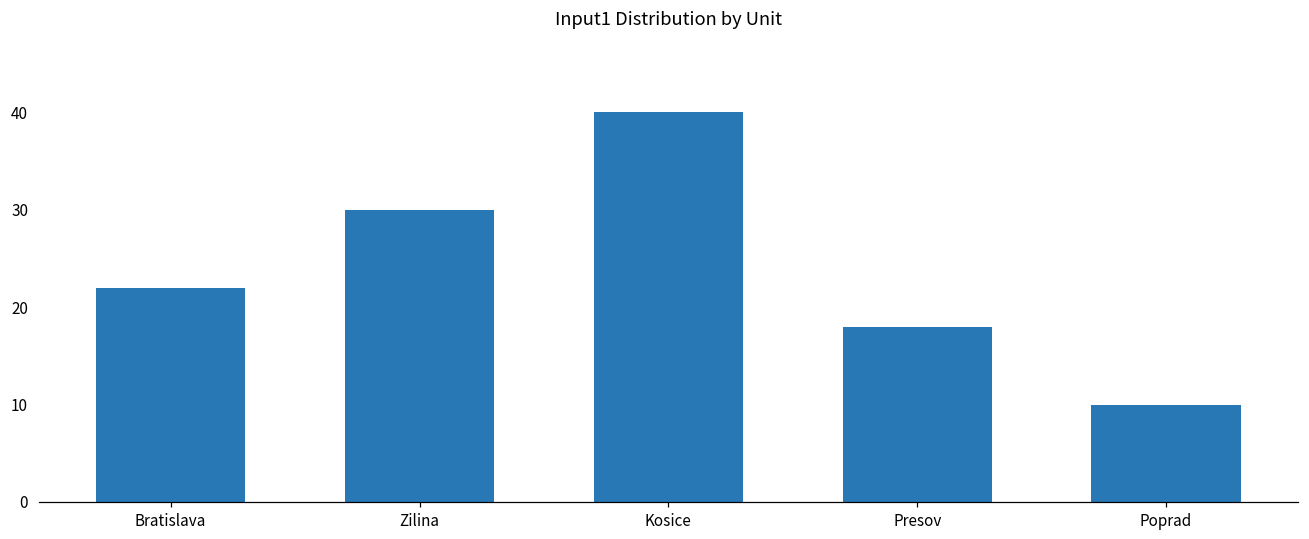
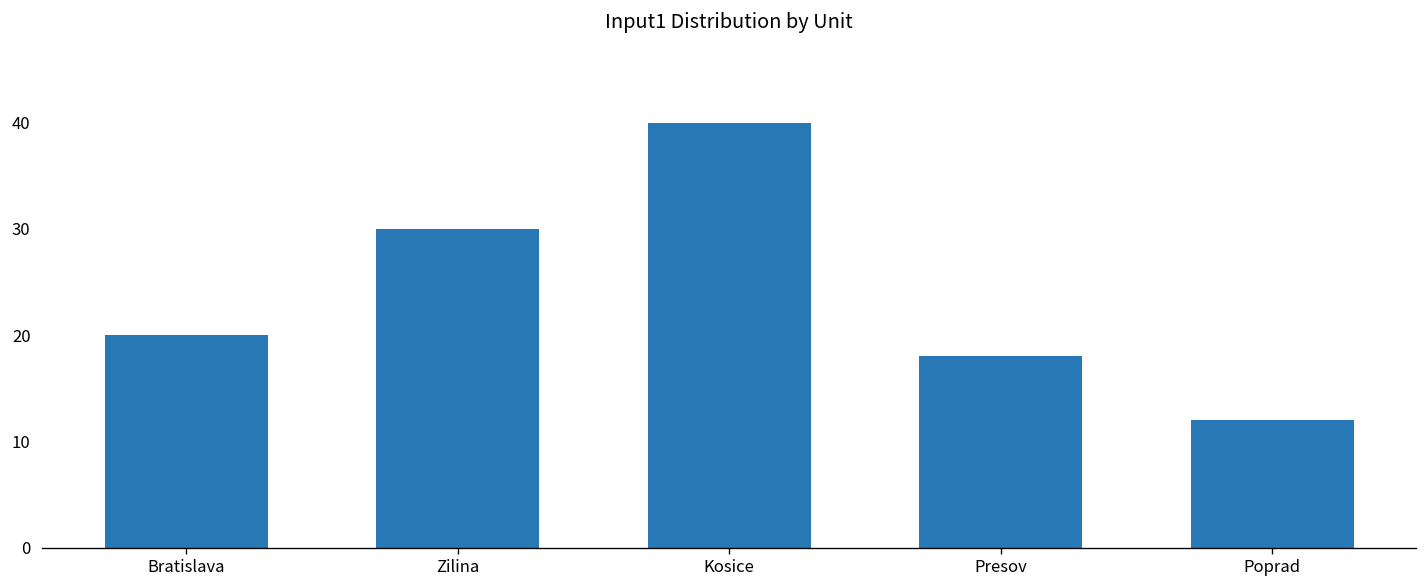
  {
-   "Bratislava": 22,
+   "Bratislava": 20,
    "Zilina": 30,
    "Kosice": 40,
    "Presov": 18,
-   "Poprad": 10
+   "Poprad": 12
  }
